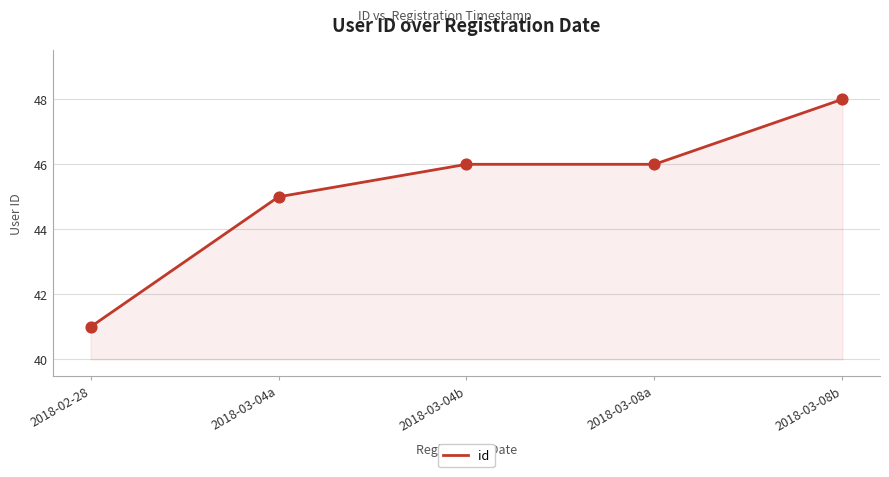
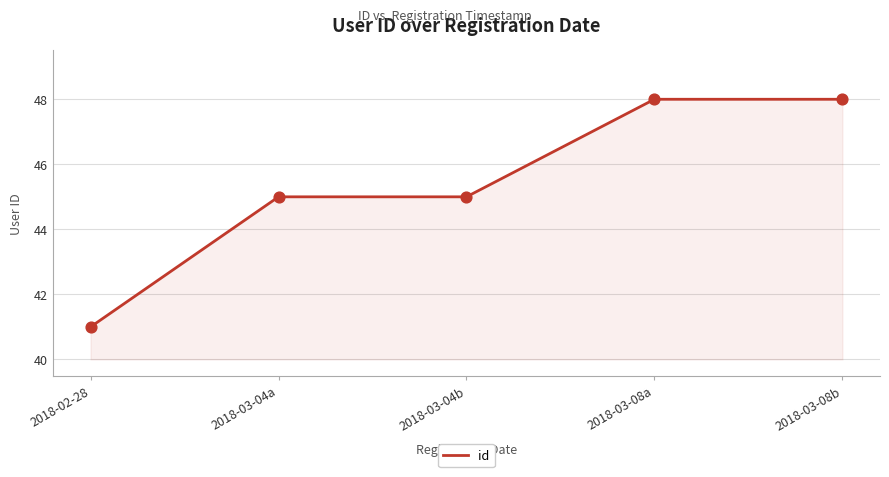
  {
    "2018-02-28": 41,
    "2018-03-04a": 45,
-   "2018-03-04b": 46,
-   "2018-03-08a": 46,
+   "2018-03-04b": 45,
+   "2018-03-08a": 48,
    "2018-03-08b": 48
  }
